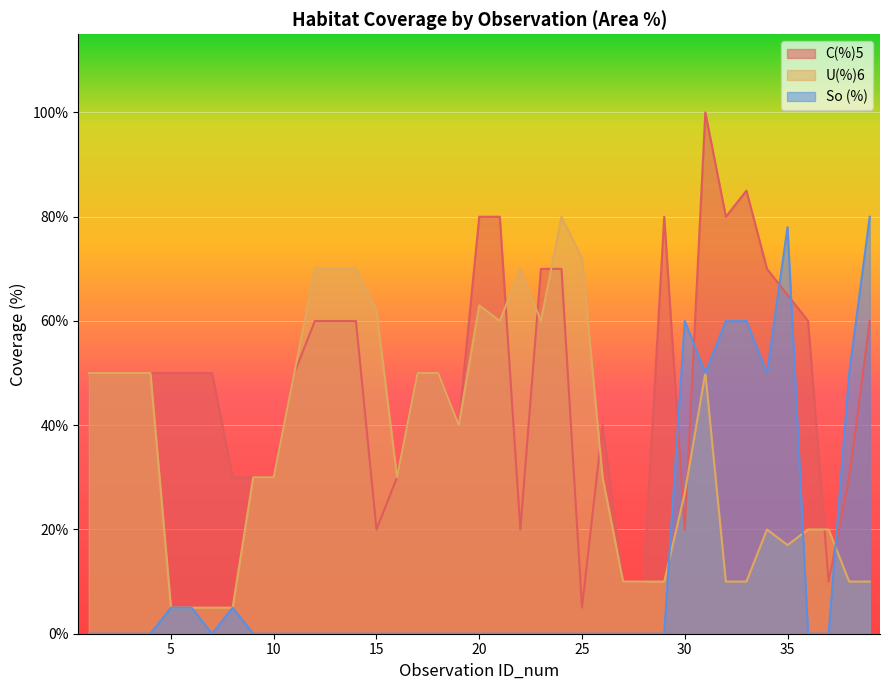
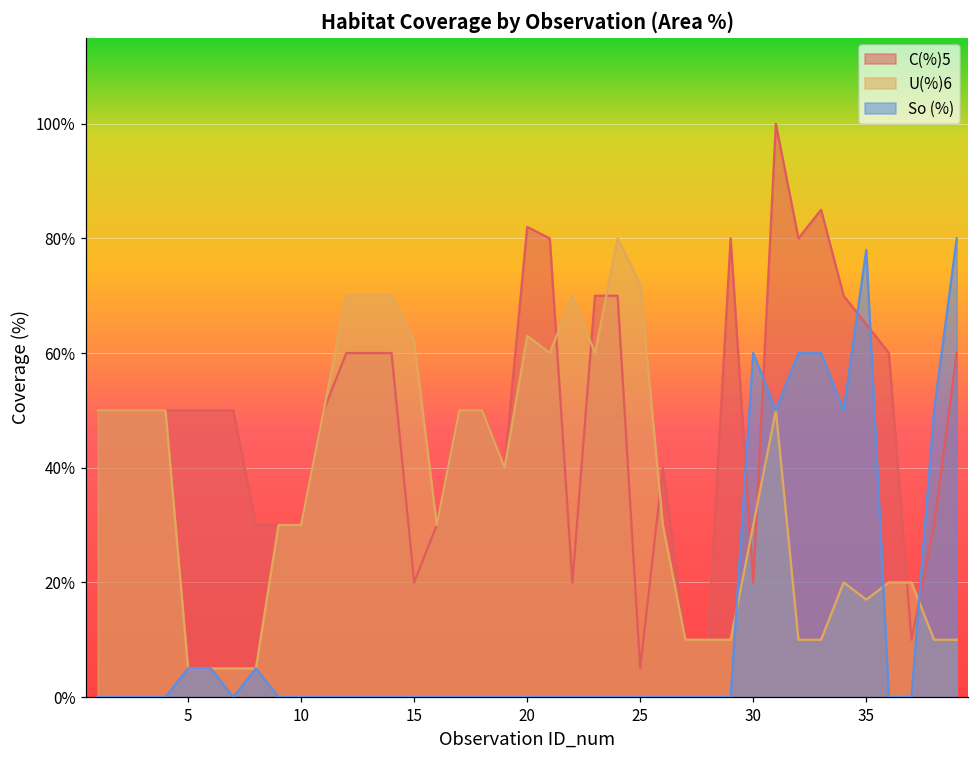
  {
    "C(%)5": {
      "5": "50%",
      "15": "20%",
-     "20": "80%",
+     "20": "82%",
      "25": "5%",
      "30": "20%",
      "35": "65%"
    },
    "U(%)6": {
      "15": "62%",
      "20": "63%",
      "25": "72%",
-     "30": "27%",
+     "30": "30%",
      "35": "17%"
    },
    "So (%)": {
      "10": "0%",
      "15": "0%",
      "20": "0%",
      "25": "0%",
      "30": "60%",
      "35": "78%"
    }
  }
